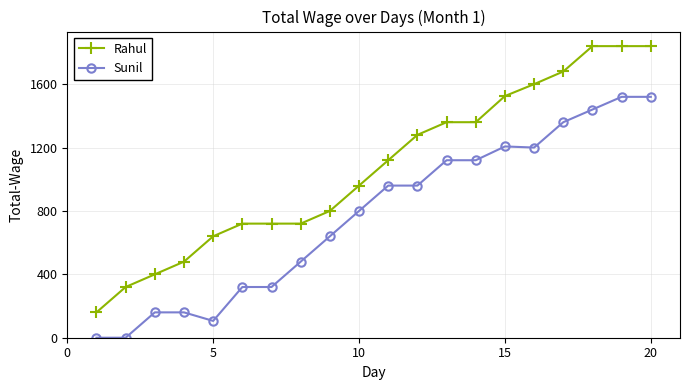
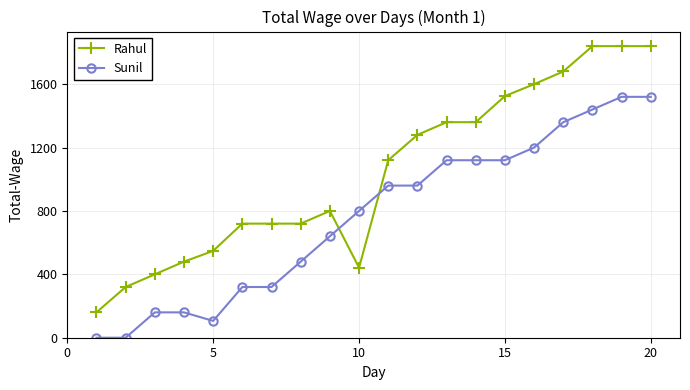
  {
    "Rahul": {
-     "5": 640,
-     "10": 960,
+     "5": 550,
+     "10": 440,
      "15": 1530,
      "20": 1840
    },
    "Sunil": {
      "5": 110,
      "10": 800,
-     "15": 1210,
+     "15": 1120,
      "20": 1520
    }
  }
